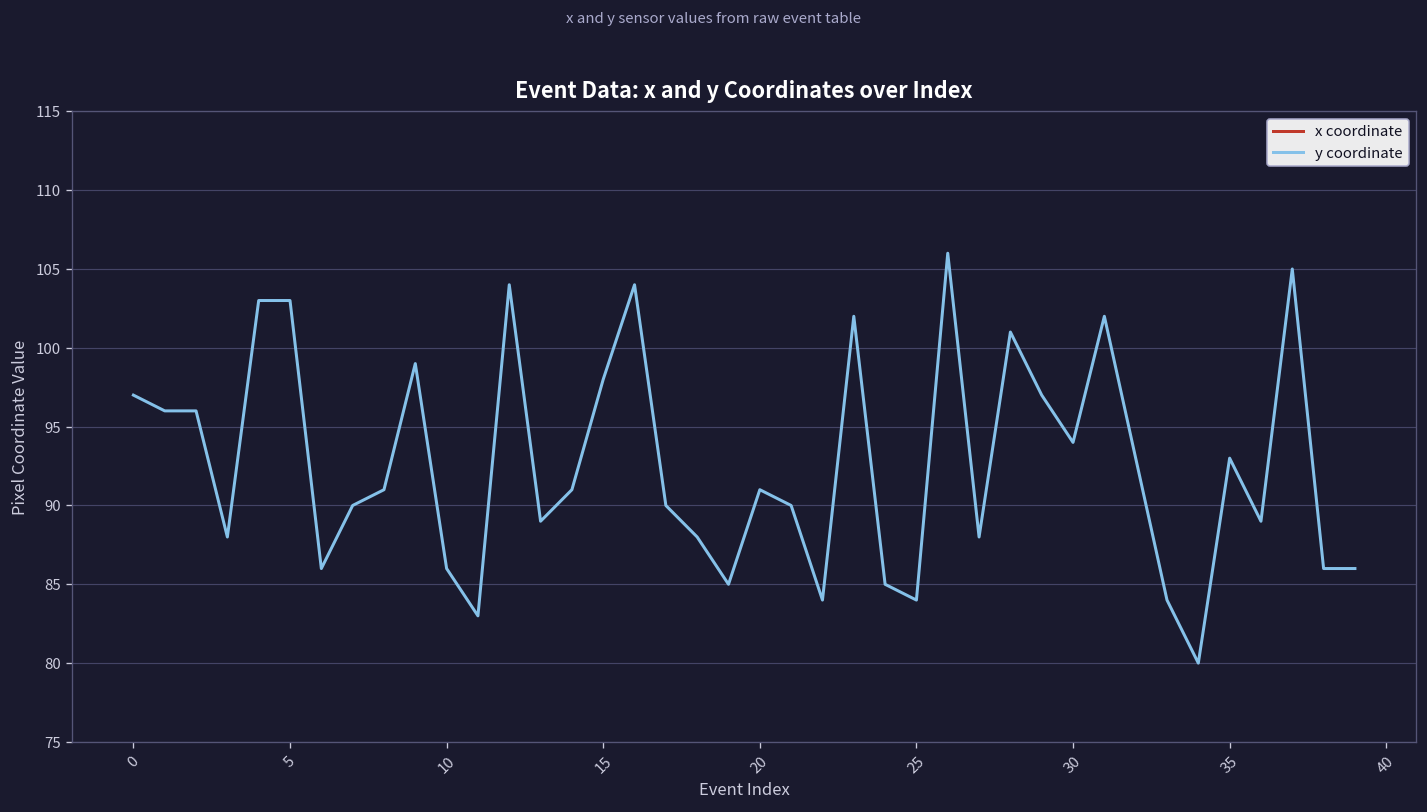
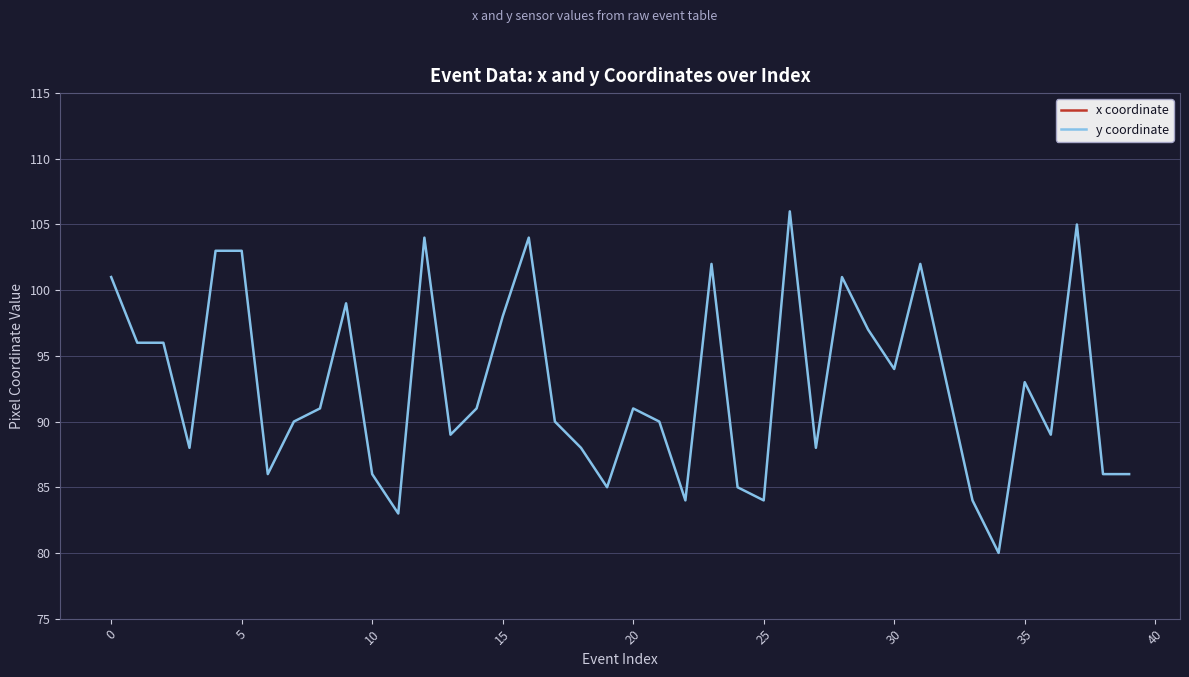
  {
    "y coordinate": {
-     "0": 97,
+     "0": 101,
      "5": 103,
      "10": 86,
      "15": 98,
      "20": 91,
      "25": 84,
      "30": 94,
      "35": 93
    }
  }
